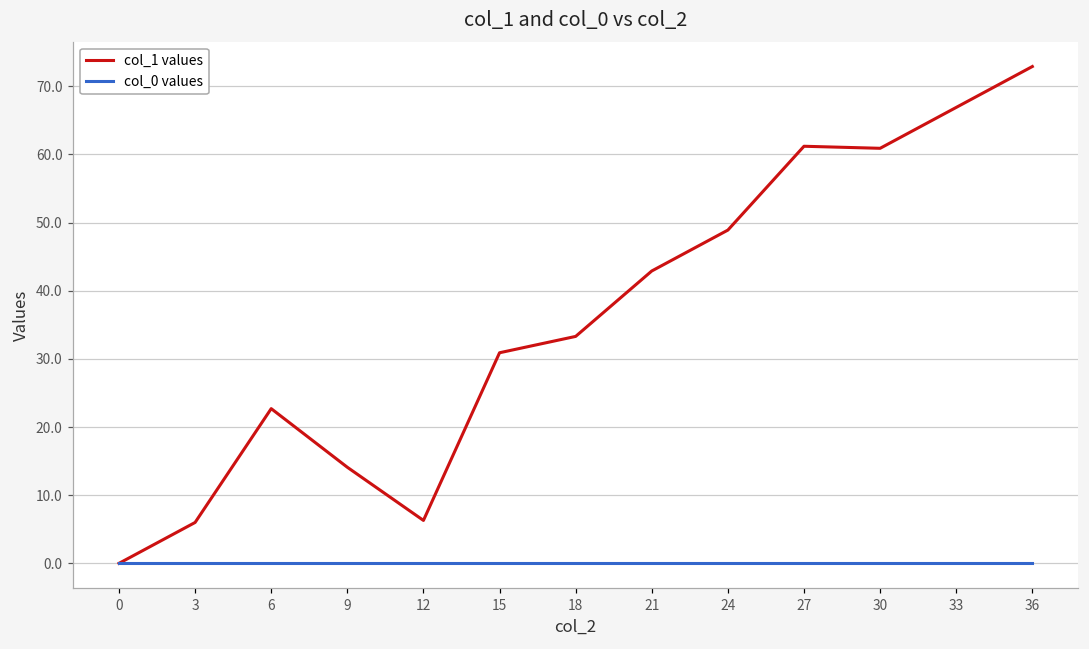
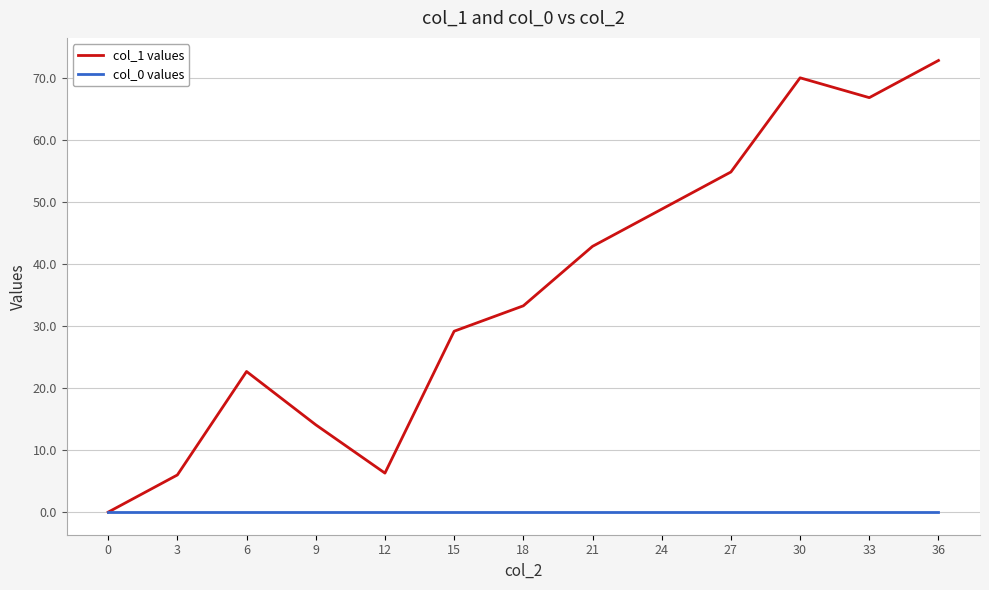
  {
    "col_1 values": {
      "3": 6,
      "6": 23,
      "9": 14,
      "12": 6,
-     "15": 31,
+     "15": 29,
      "18": 33,
      "21": 43,
      "24": 49,
-     "27": 61,
-     "30": 61,
+     "27": 55,
+     "30": 70,
      "33": 67,
      "36": 73
    },
    "col_0 values": {
      "3": 0,
      "6": 0,
      "9": 0,
      "12": 0,
      "15": 0,
      "18": 0,
      "21": 0,
      "24": 0,
      "27": 0,
      "30": 0,
      "33": 0,
      "36": 0
    }
  }
